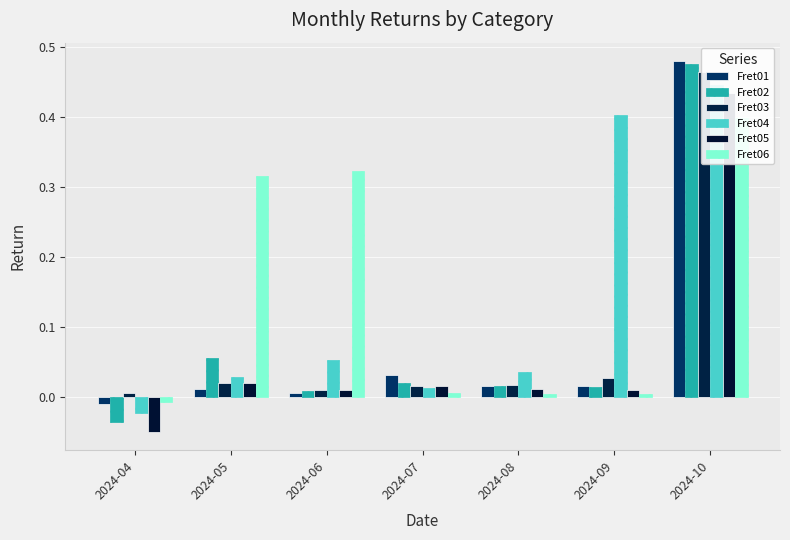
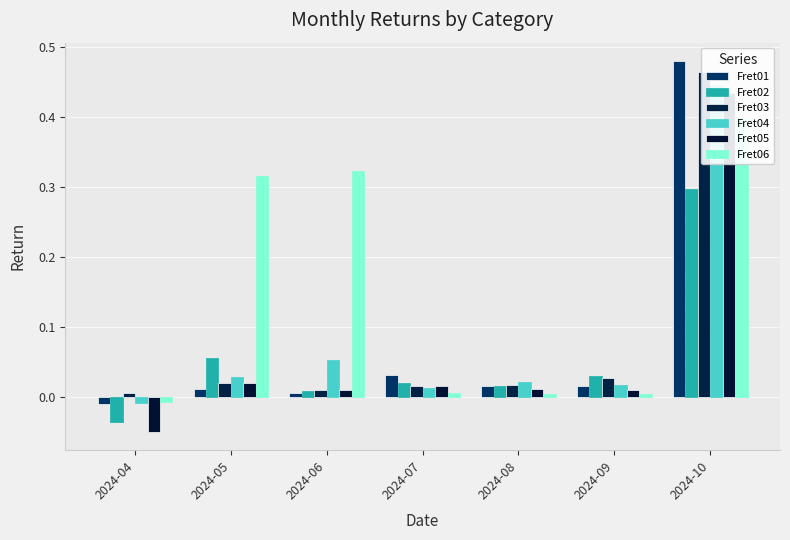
  {
    "Fret02": {
      "2024-04": -0.04,
      "2024-05": 0.06,
      "2024-06": 0.01,
      "2024-07": 0.02,
      "2024-08": 0.02,
-     "2024-09": 0.01,
-     "2024-10": 0.48
+     "2024-09": 0.03,
+     "2024-10": 0.30
    },
    "Fret04": {
-     "2024-04": -0.02,
+     "2024-04": -0.01,
      "2024-05": 0.03,
      "2024-06": 0.05,
      "2024-07": 0.01,
-     "2024-08": 0.04,
-     "2024-09": 0.40
+     "2024-08": 0.02,
+     "2024-09": 0.02
    },
    "Fret06": {
      "2024-04": -0.01,
      "2024-05": 0.32,
      "2024-06": 0.32,
      "2024-07": 0.01,
      "2024-08": 0.00,
      "2024-09": 0.00
    }
  }
